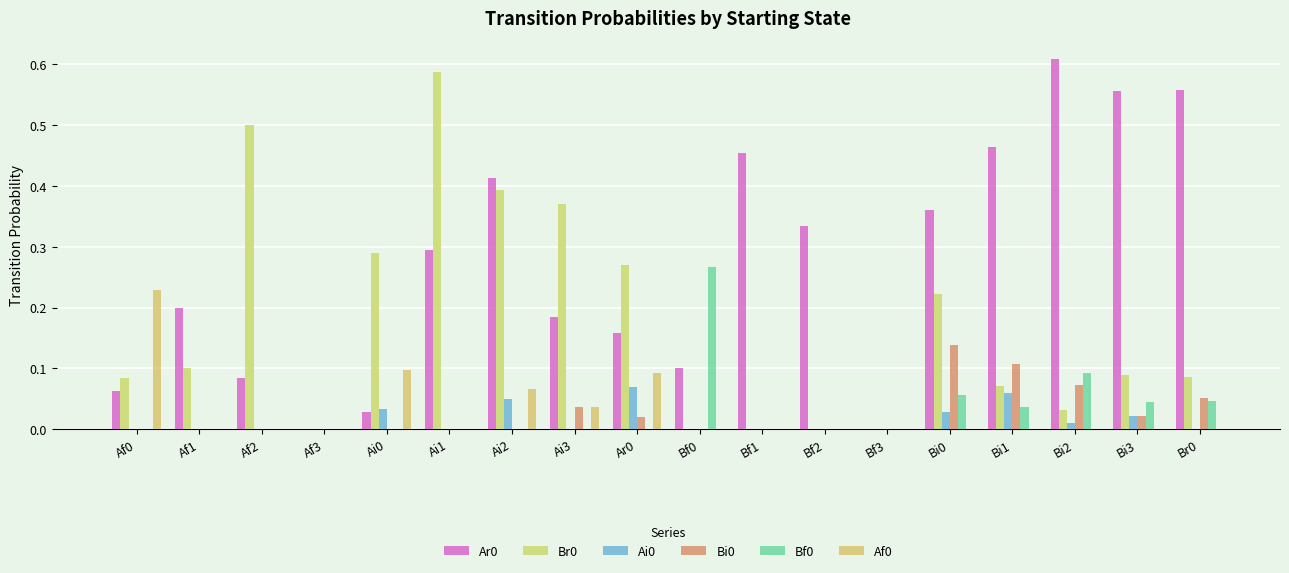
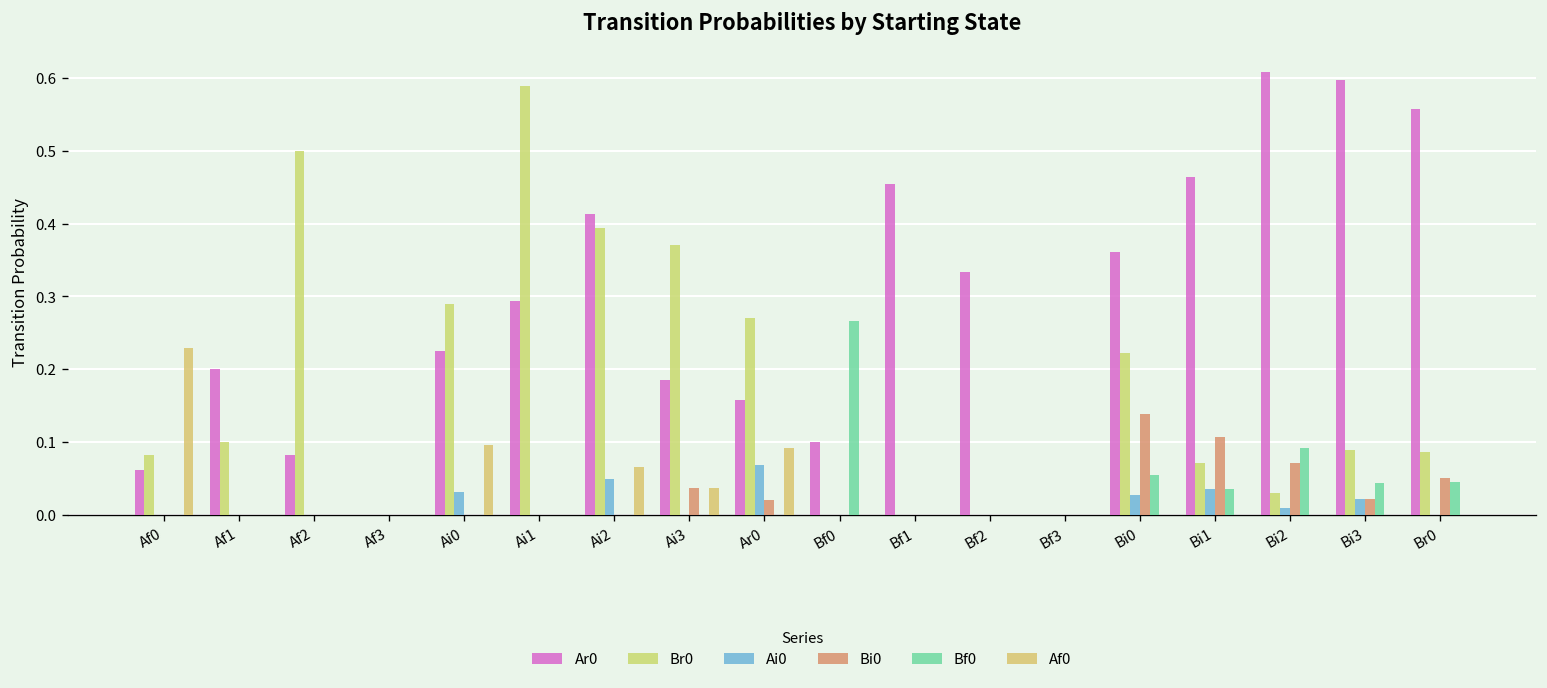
  {
    "Ar0": {
      "Af0": 0.06,
      "Af1": 0.20,
      "Af2": 0.08,
      "Af3": 0.00,
-     "Ai0": 0.03,
+     "Ai0": 0.23,
      "Ai1": 0.29,
      "Ai2": 0.41,
      "Ai3": 0.19,
      "Ar0": 0.16,
      "Bf0": 0.10,
      "Bf1": 0.45,
      "Bf2": 0.33,
      "Bf3": 0.00,
      "Bi0": 0.36,
      "Bi1": 0.46,
      "Bi2": 0.61,
-     "Bi3": 0.56,
+     "Bi3": 0.60,
      "Br0": 0.56
    },
    "Ai0": {
      "Af0": 0.00,
      "Af1": 0.00,
      "Af2": 0.00,
      "Af3": 0.00,
      "Ai0": 0.03,
      "Ai1": 0.00,
      "Ai2": 0.05,
      "Ai3": 0.00,
      "Ar0": 0.07,
      "Bf0": 0.00,
      "Bf1": 0.00,
      "Bf2": 0.00,
      "Bf3": 0.00,
      "Bi0": 0.03,
-     "Bi1": 0.06,
+     "Bi1": 0.04,
      "Bi2": 0.01,
      "Bi3": 0.02,
      "Br0": 0.00
    },
    "Bf0": {
      "Af0": 0.00,
      "Af1": 0.00,
      "Af2": 0.00,
      "Af3": 0.00,
      "Ai0": 0.00,
      "Ai1": 0.00,
      "Ai2": 0.00,
      "Ai3": 0.00,
      "Ar0": 0.00,
      "Bf0": 0.27,
      "Bf1": 0.00,
      "Bf2": 0.00,
      "Bf3": 0.00,
      "Bi0": 0.06,
      "Bi1": 0.04,
      "Bi2": 0.09,
      "Bi3": 0.04,
      "Br0": 0.05
    }
  }
